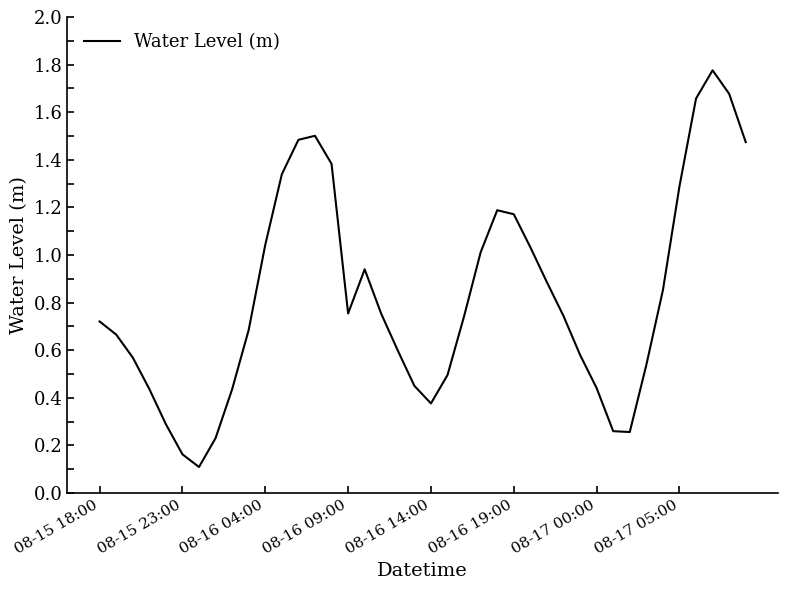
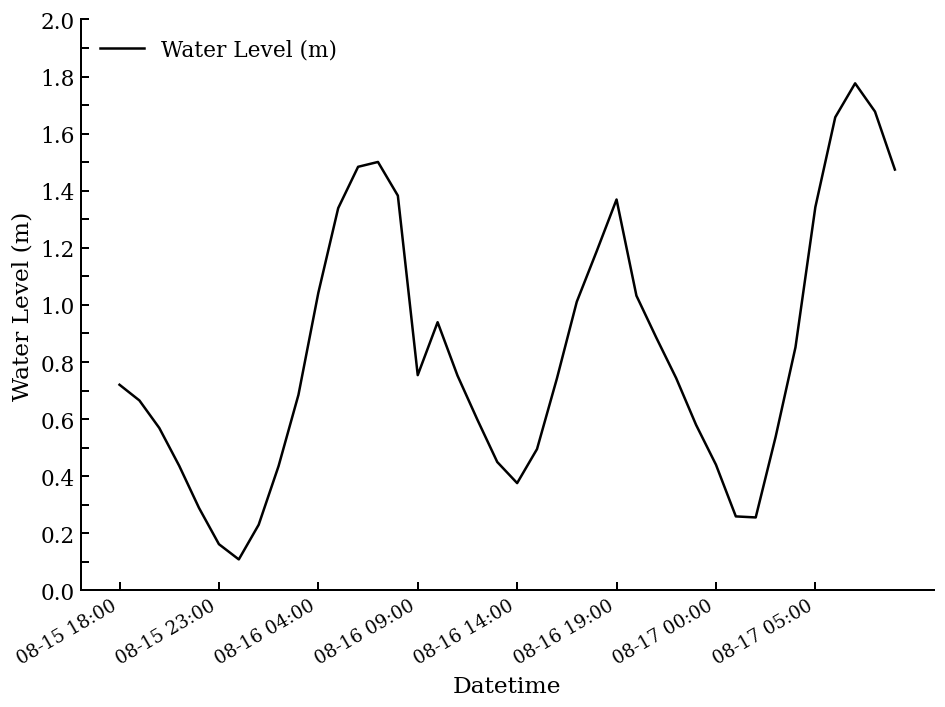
  {
    "08-15 18:00": 0.72,
    "08-15 23:00": 0.16,
    "08-16 04:00": 1.04,
    "08-16 09:00": 0.75,
    "08-16 14:00": 0.38,
-   "08-16 19:00": 1.17,
+   "08-16 19:00": 1.37,
    "08-17 00:00": 0.44,
-   "08-17 05:00": 1.29
+   "08-17 05:00": 1.34
  }
